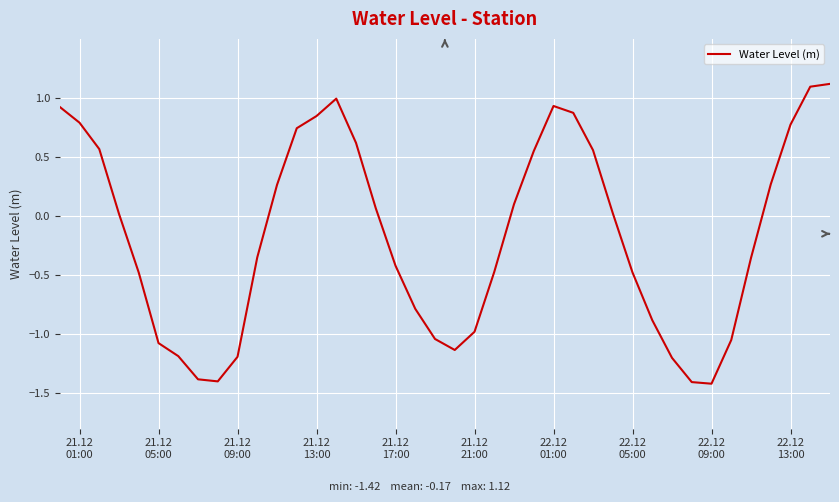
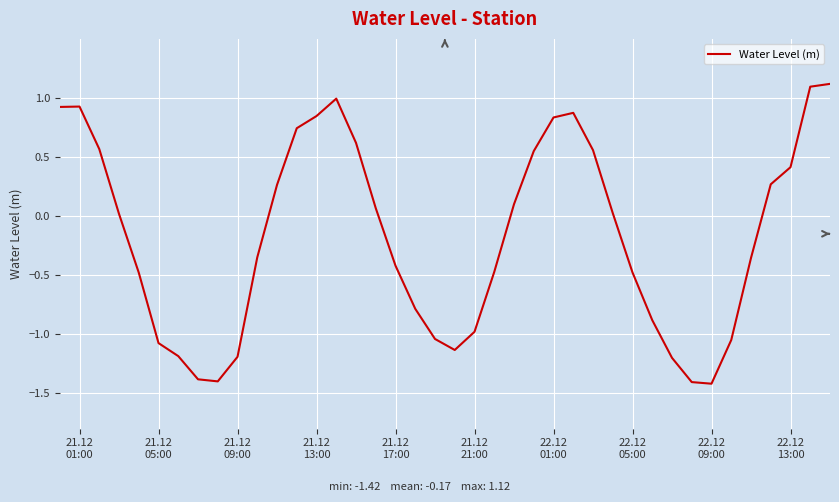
  {
-   "21.12 01:00": 0.79,
+   "21.12 01:00": 0.92,
    "21.12 05:00": -1.08,
    "21.12 09:00": -1.19,
    "21.12 13:00": 0.84,
    "21.12 17:00": -0.42,
    "21.12 21:00": -0.98,
-   "22.12 01:00": 0.93,
+   "22.12 01:00": 0.83,
    "22.12 05:00": -0.48,
    "22.12 09:00": -1.42,
-   "22.12 13:00": 0.77
+   "22.12 13:00": 0.41
  }
